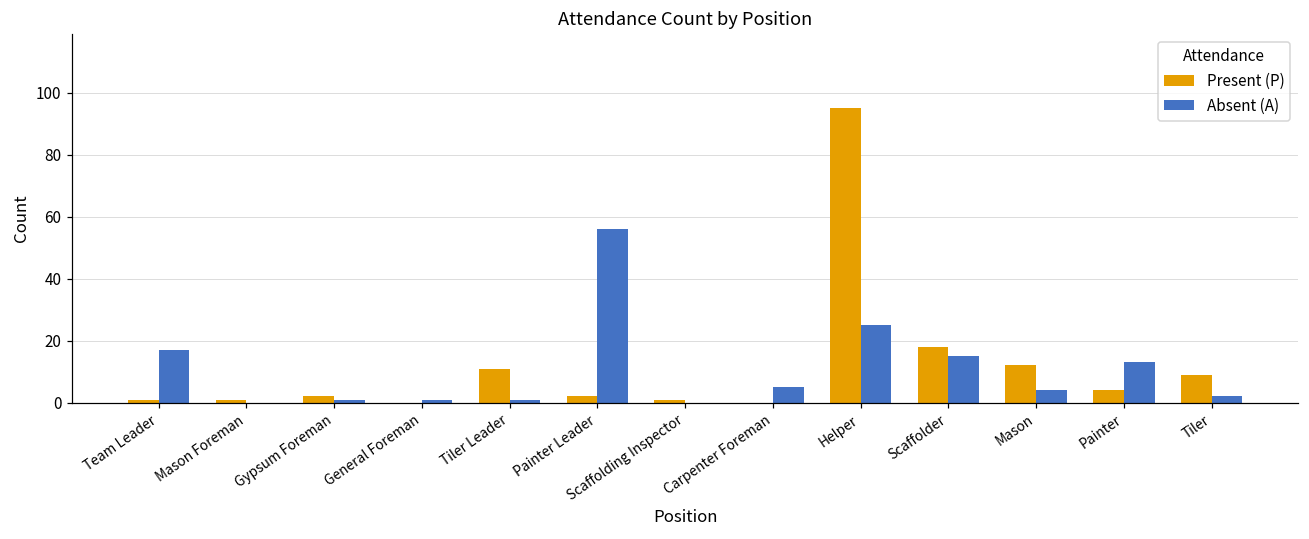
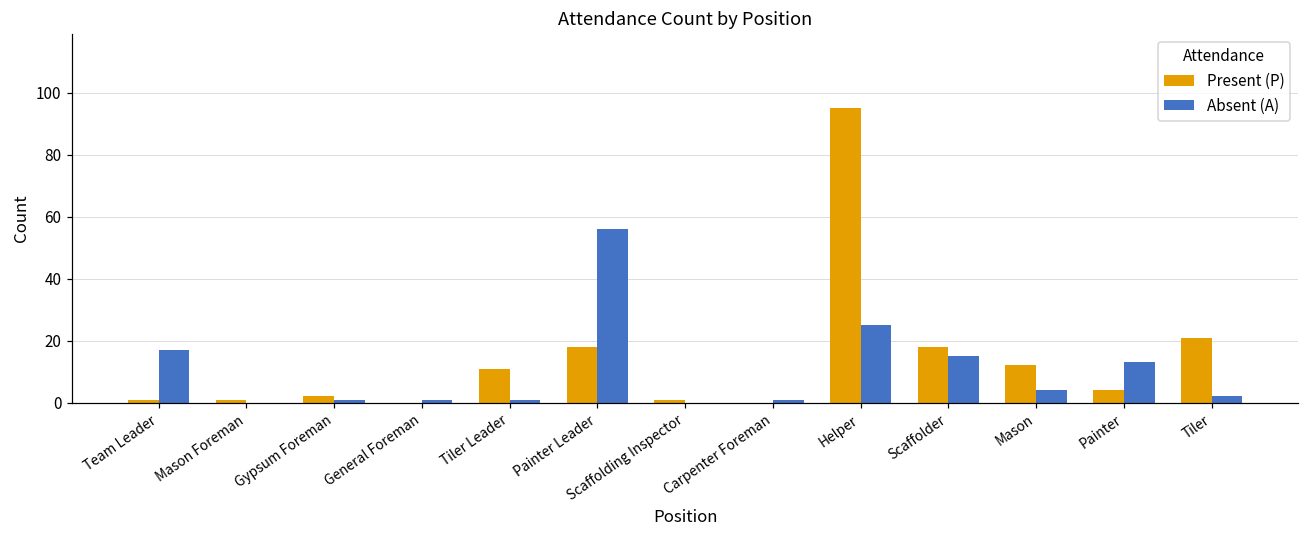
  {
    "Present (P)": {
      "Team Leader": 1,
      "Mason Foreman": 1,
      "Gypsum Foreman": 2,
      "General Foreman": 0,
      "Tiler Leader": 11,
-     "Painter Leader": 2,
+     "Painter Leader": 18,
      "Scaffolding Inspector": 1,
      "Carpenter Foreman": 0,
      "Helper": 95,
      "Scaffolder": 18,
      "Mason": 12,
      "Painter": 4,
-     "Tiler": 9
+     "Tiler": 21
    },
    "Absent (A)": {
      "Team Leader": 17,
      "Mason Foreman": 0,
      "Gypsum Foreman": 1,
      "General Foreman": 1,
      "Tiler Leader": 1,
      "Painter Leader": 56,
      "Scaffolding Inspector": 0,
-     "Carpenter Foreman": 5,
+     "Carpenter Foreman": 1,
      "Helper": 25,
      "Scaffolder": 15,
      "Mason": 4,
      "Painter": 13,
      "Tiler": 2
    }
  }
